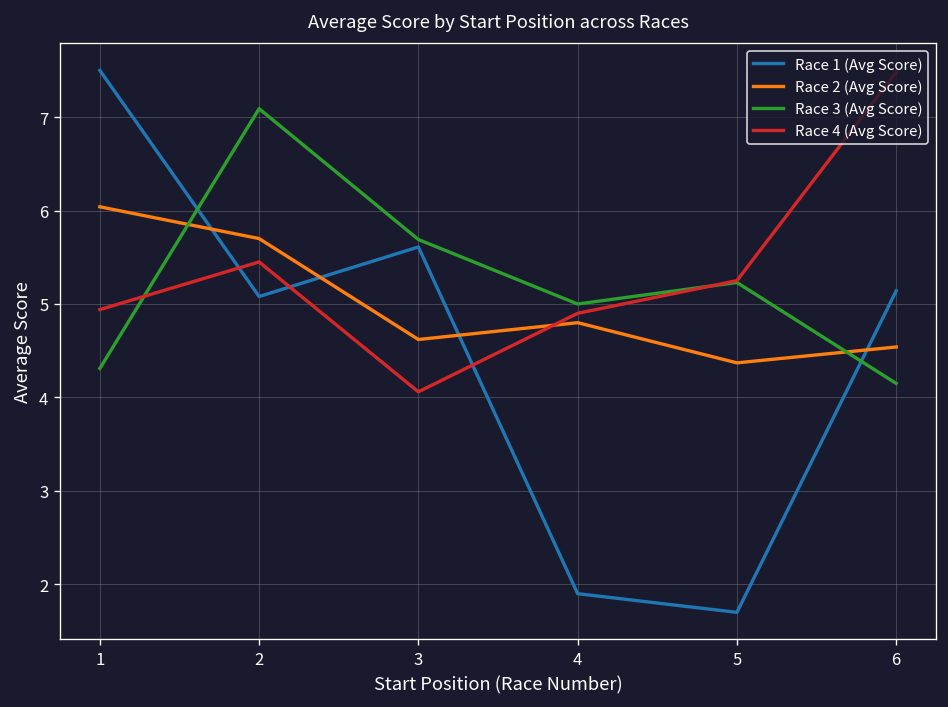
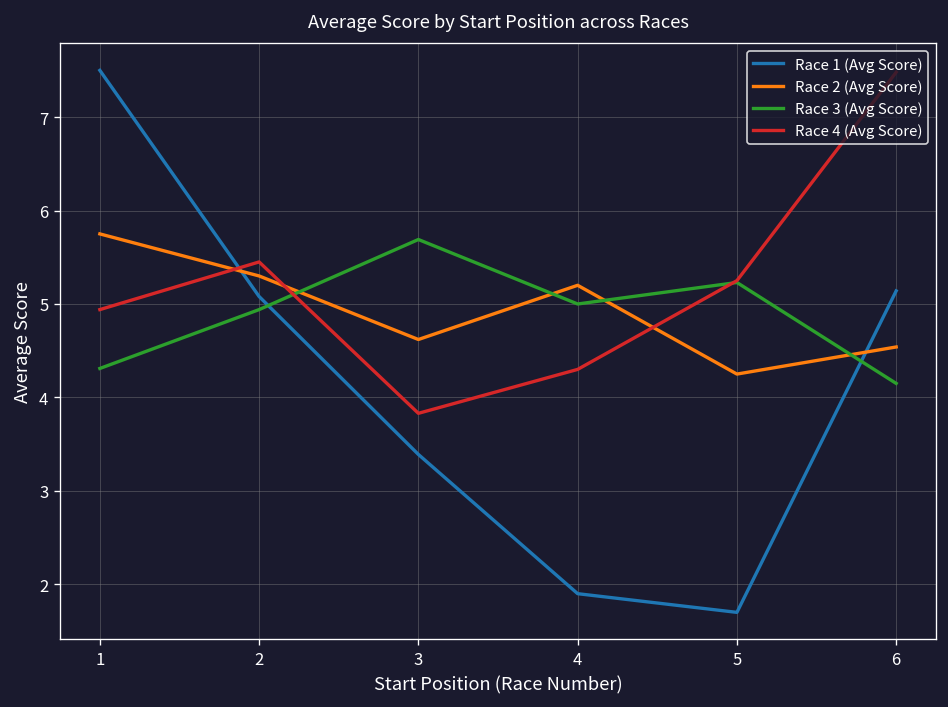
  {
    "Race 1 (Avg Score)": {
      "1": 7.5,
      "2": 5.1,
-     "3": 5.6,
+     "3": 3.4,
      "4": 1.9,
      "5": 1.7,
      "6": 5.1
    },
    "Race 2 (Avg Score)": {
-     "1": 6.0,
-     "2": 5.7,
+     "1": 5.8,
+     "2": 5.3,
      "3": 4.6,
-     "4": 4.8,
-     "5": 4.4,
+     "4": 5.2,
+     "5": 4.3,
      "6": 4.5
    },
    "Race 3 (Avg Score)": {
      "1": 4.3,
-     "2": 7.1,
+     "2": 4.9,
      "3": 5.7,
      "4": 5.0,
      "6": 4.2
    },
    "Race 4 (Avg Score)": {
      "1": 4.9,
      "2": 5.5,
-     "3": 4.1,
-     "4": 4.9
+     "3": 3.8,
+     "4": 4.3
    }
  }
